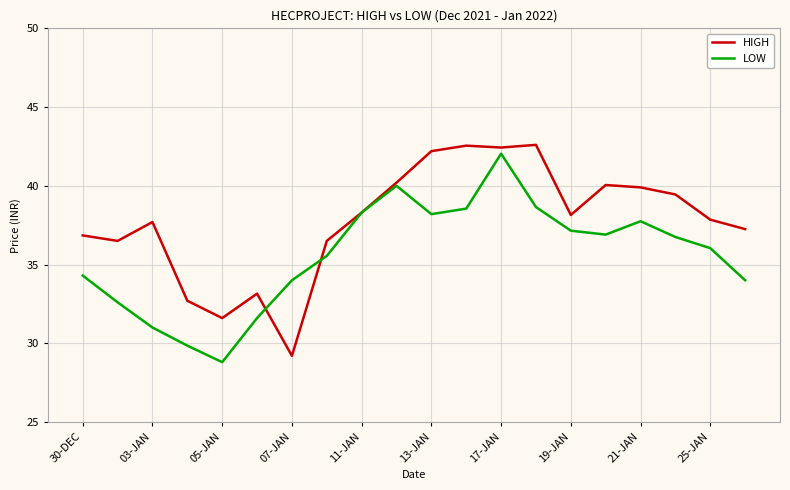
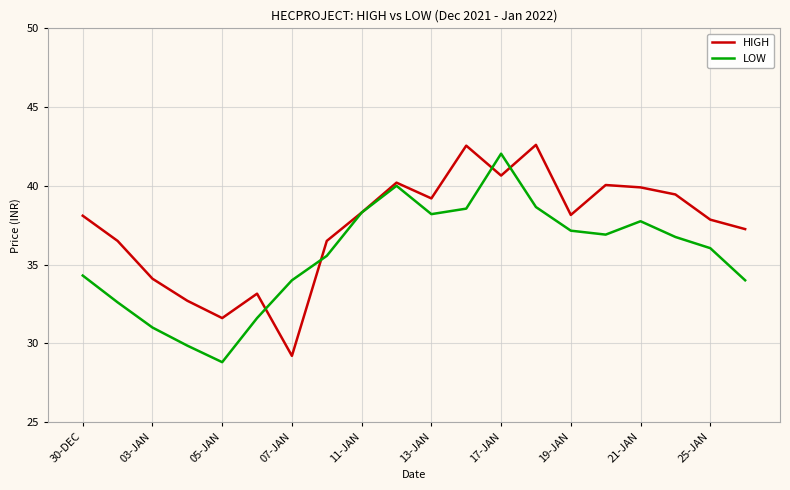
  {
    "HIGH": {
-     "30-DEC": 36.9,
-     "03-JAN": 37.7,
+     "30-DEC": 38.1,
+     "03-JAN": 34.1,
      "05-JAN": 31.6,
      "07-JAN": 29.2,
-     "13-JAN": 42.2,
-     "17-JAN": 42.4,
+     "13-JAN": 39.2,
+     "17-JAN": 40.7,
      "19-JAN": 38.2,
      "21-JAN": 39.9,
      "25-JAN": 37.9
    },
    "LOW": {
      "30-DEC": 34.3,
      "03-JAN": 31.0,
      "05-JAN": 28.8,
      "07-JAN": 34.0,
      "13-JAN": 38.2,
      "17-JAN": 42.0,
      "19-JAN": 37.2,
      "21-JAN": 37.8,
      "25-JAN": 36.0
    }
  }
